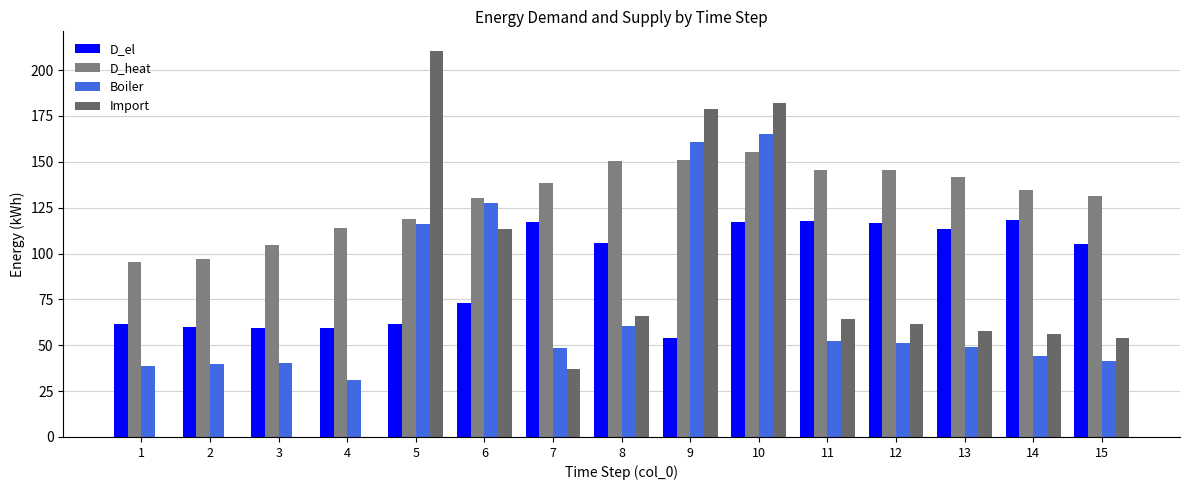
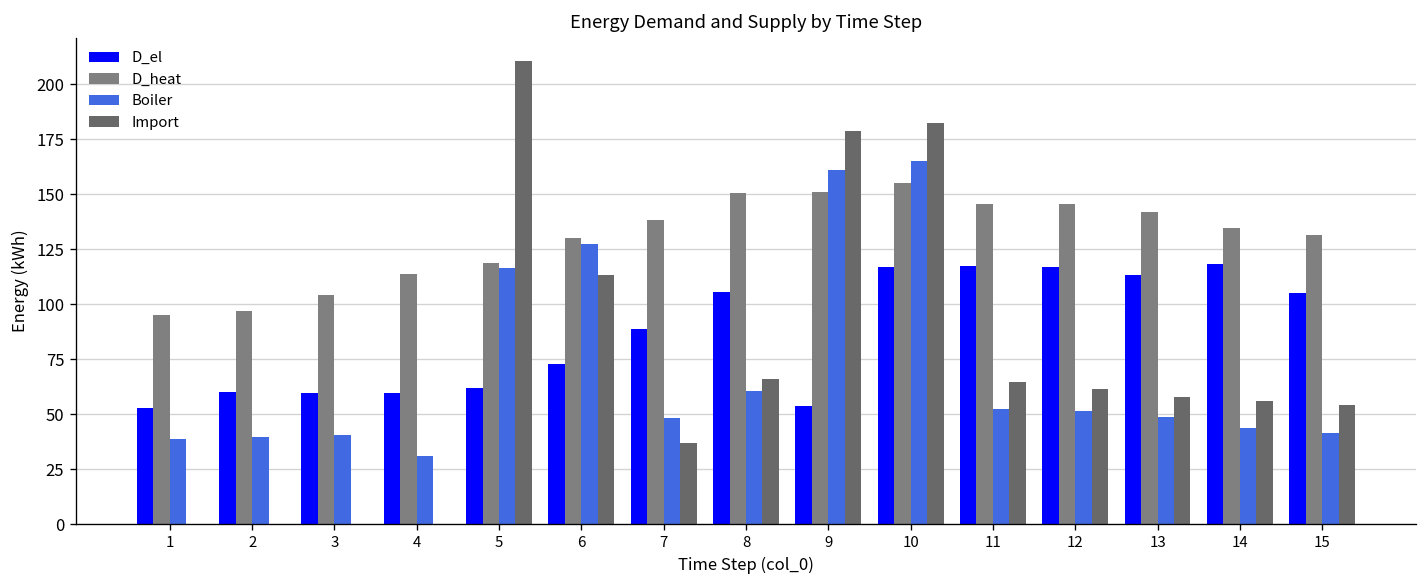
  {
    "D_el": {
-     "1": 61,
+     "1": 53,
      "2": 60,
      "3": 60,
      "4": 60,
      "5": 62,
      "6": 73,
-     "7": 117,
+     "7": 89,
      "8": 106,
      "9": 54,
      "10": 117,
      "11": 118,
      "12": 117,
      "13": 113,
      "14": 118,
      "15": 105
    },
    "Boiler": {
      "1": 39,
      "2": 40,
      "3": 41,
      "4": 31,
      "5": 116,
      "6": 128,
      "7": 48,
      "8": 61,
      "9": 161,
      "10": 165,
      "11": 52,
      "12": 51,
      "13": 49,
      "14": 44,
      "15": 41
    }
  }
